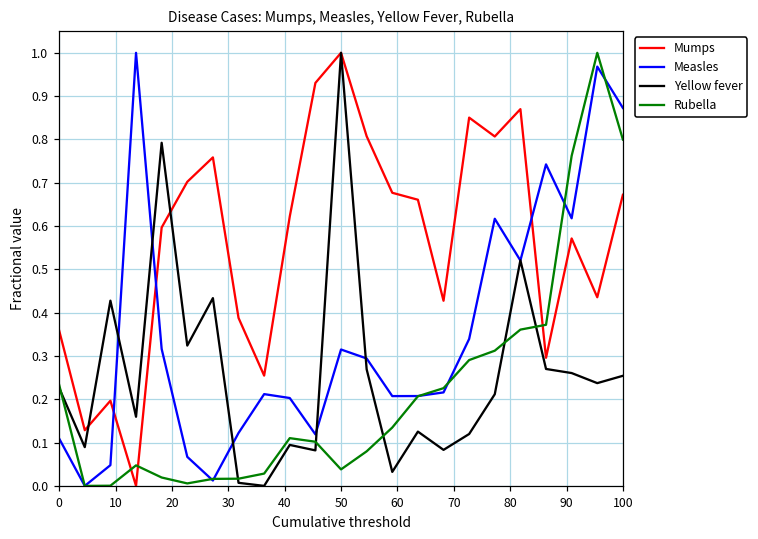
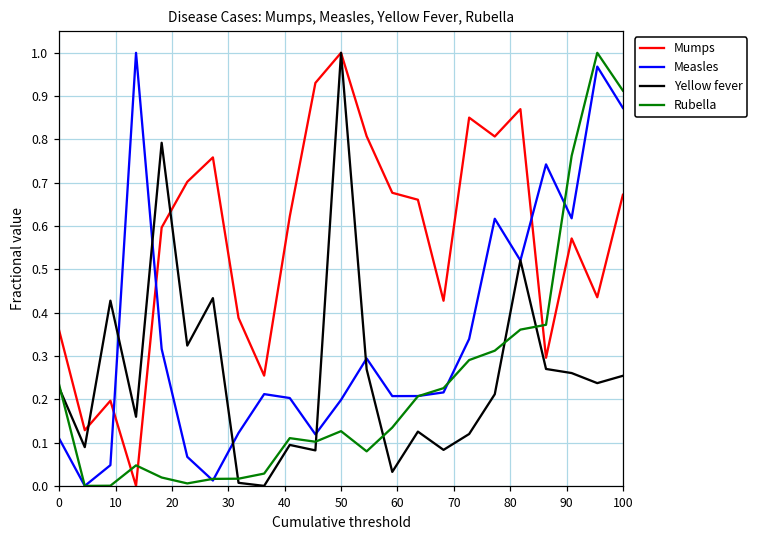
  {
    "Mumps": {
      "0": 0.36,
      "100": 0.67
    },
    "Measles": {
      "0": 0.11,
-     "50": 0.31,
+     "50": 0.20,
      "100": 0.87
    },
    "Yellow fever": {
      "0": 0.23,
      "100": 0.25
    },
    "Rubella": {
      "0": 0.23,
-     "50": 0.04,
-     "100": 0.80
+     "50": 0.13,
+     "100": 0.91
    }
  }
